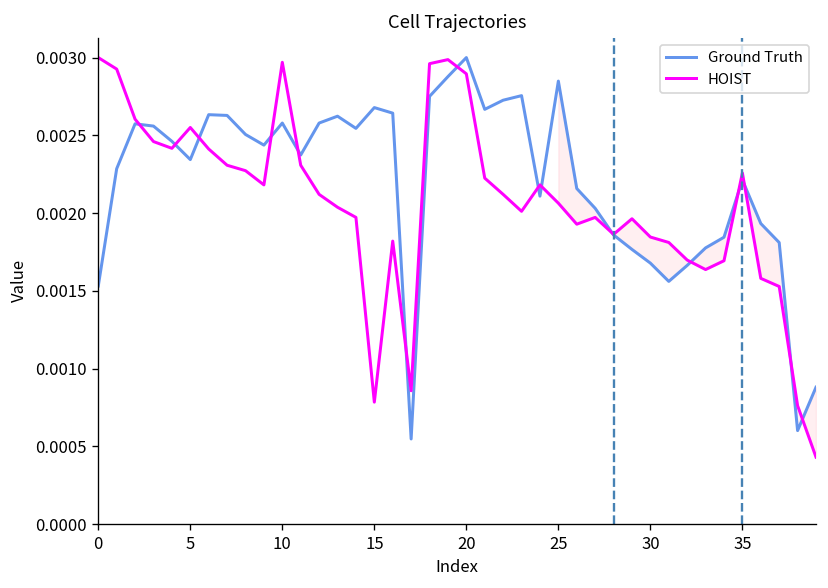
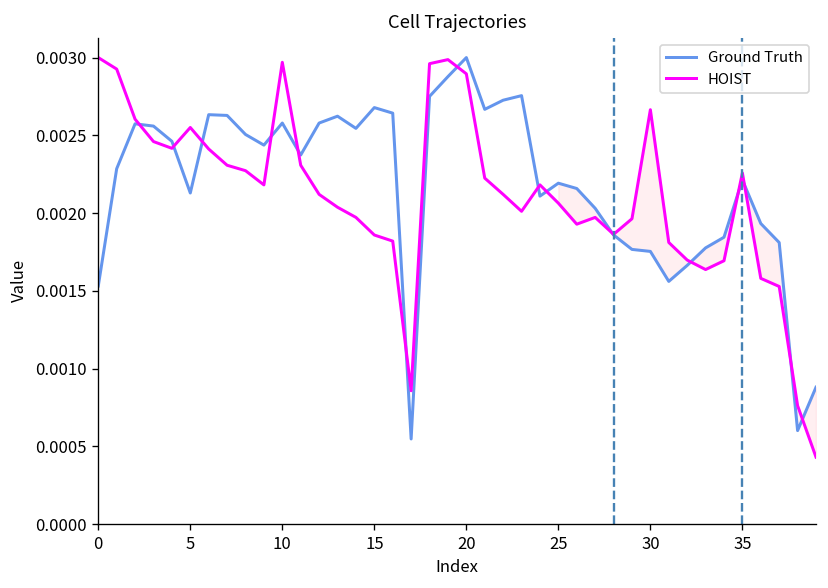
  {
    "Ground Truth": {
      "0": 0.00153,
-     "5": 0.00234,
+     "5": 0.00213,
      "10": 0.00258,
      "15": 0.00268,
      "20": 0.00300,
-     "25": 0.00285,
-     "30": 0.00168,
+     "25": 0.00219,
+     "30": 0.00175,
      "35": 0.00221
    },
    "HOIST": {
      "0": 0.00300,
      "5": 0.00255,
      "10": 0.00297,
-     "15": 0.00078,
+     "15": 0.00186,
      "20": 0.00290,
      "25": 0.00206,
-     "30": 0.00185
+     "30": 0.00266
    }
  }
